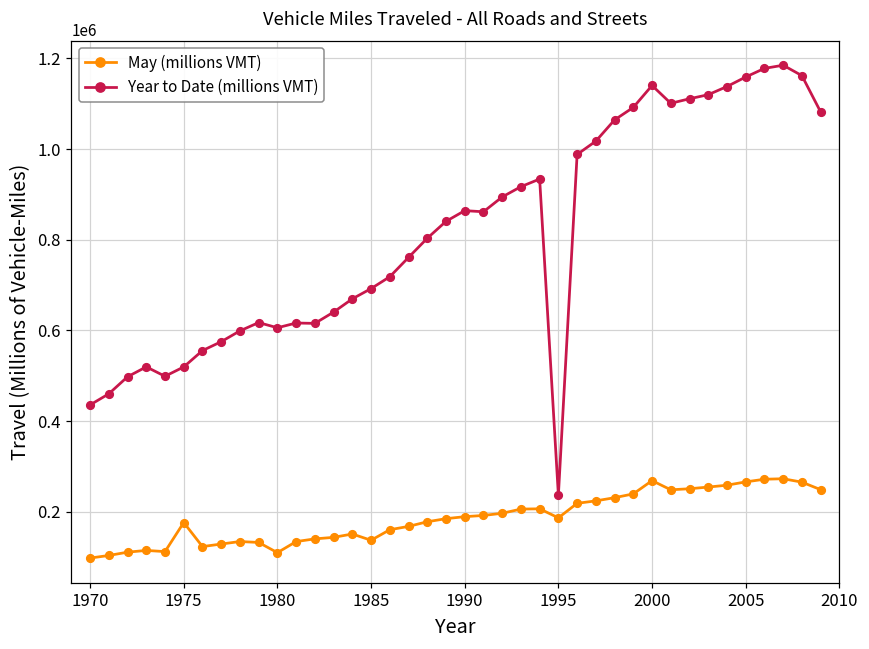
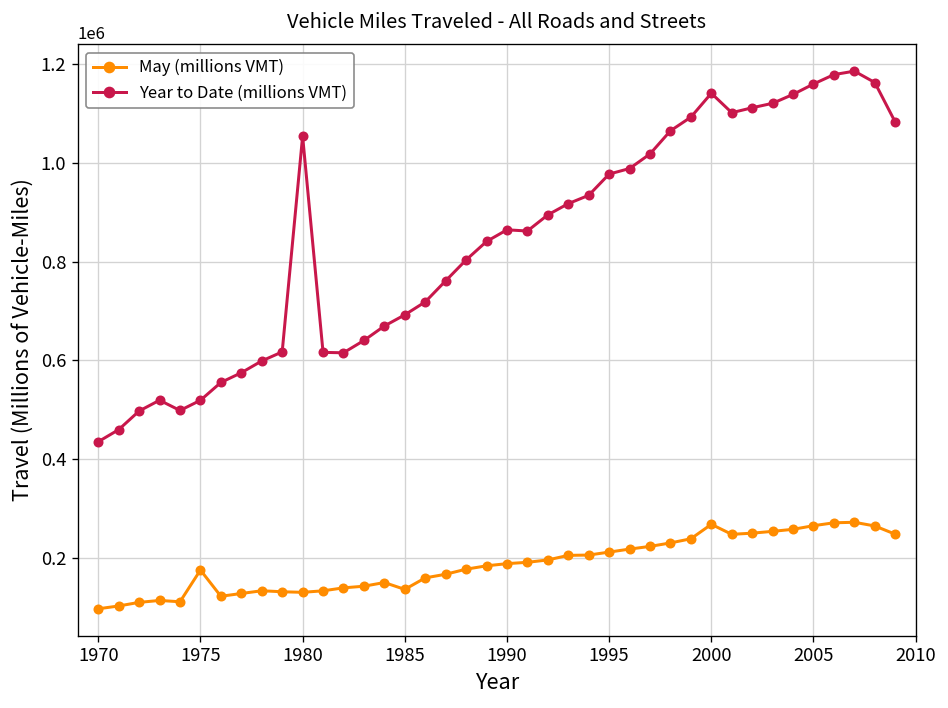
  {
    "May (millions VMT)": {
      "1970": 100000,
      "1975": 180000,
-     "1980": 110000,
+     "1980": 130000,
      "1985": 140000,
      "1990": 190000,
-     "1995": 190000,
+     "1995": 210000,
      "2000": 270000,
      "2005": 270000
    },
    "Year to Date (millions VMT)": {
      "1970": 440000,
      "1975": 520000,
-     "1980": 610000,
+     "1980": 1050000,
      "1985": 690000,
      "1990": 860000,
-     "1995": 240000,
+     "1995": 980000,
      "2000": 1140000,
      "2005": 1160000
    }
  }
